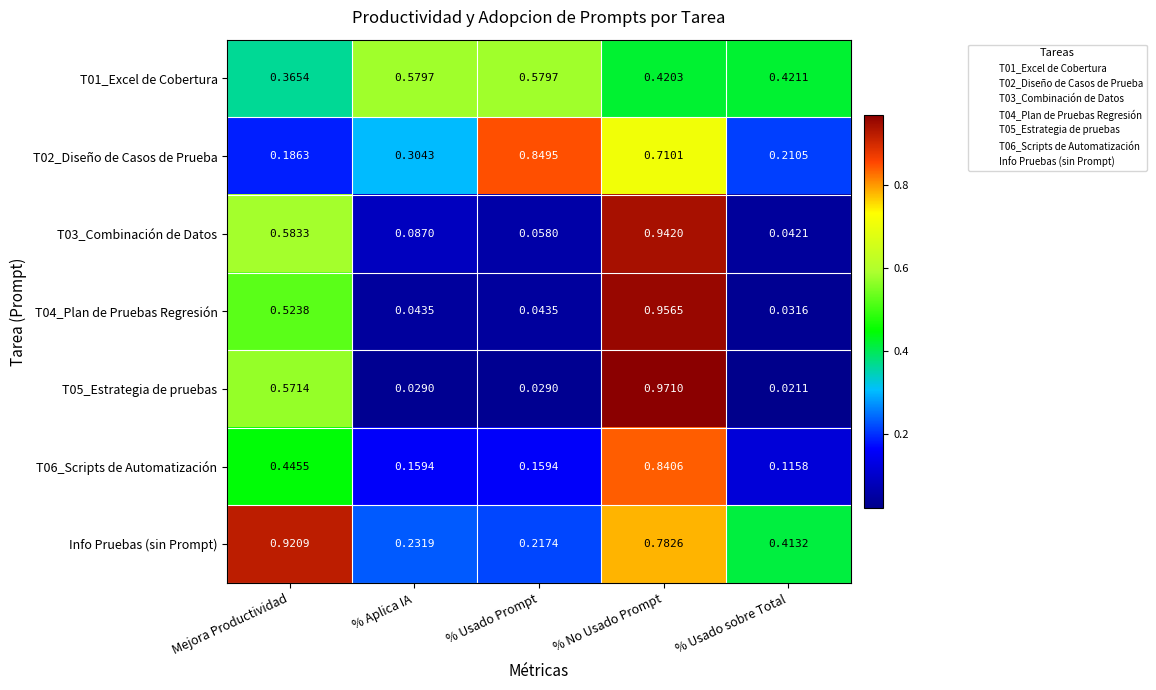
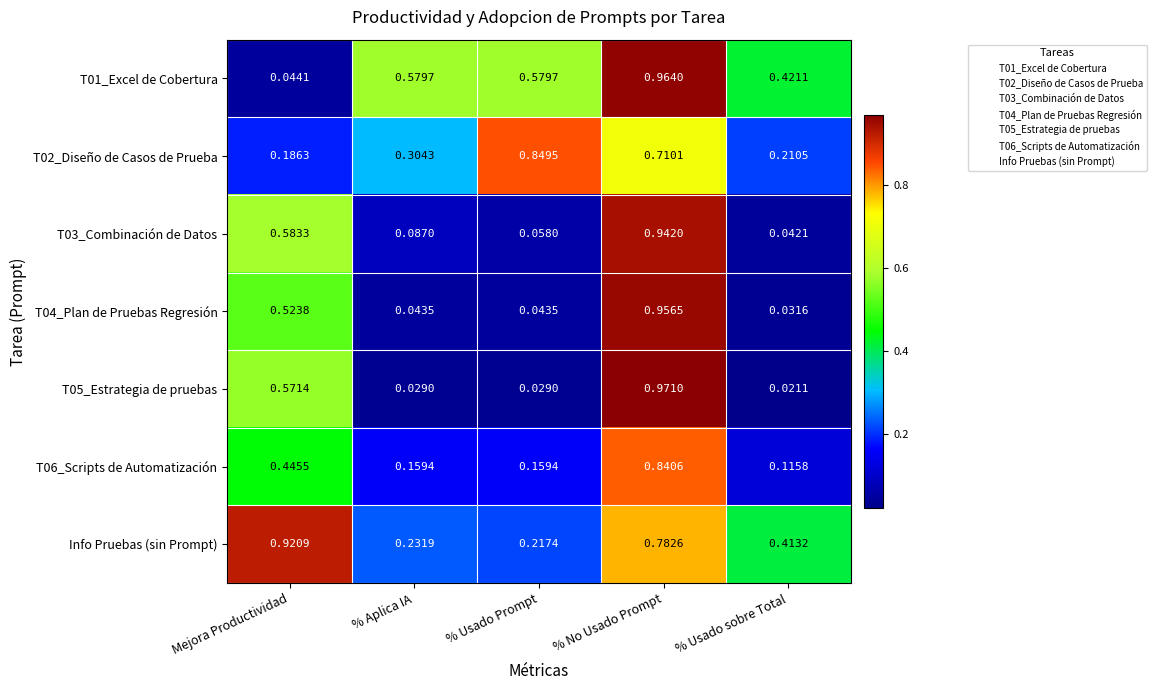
  {
    "T01_Excel de Cobertura": {
-     "Mejora Productividad": 0.3654,
+     "Mejora Productividad": 0.0441,
      "% Aplica IA": 0.5797,
      "% Usado Prompt": 0.5797,
-     "% No Usado Prompt": 0.4203,
+     "% No Usado Prompt": 0.9640,
      "% Usado sobre Total": 0.4211
    },
    "T02_Diseño de Casos de Prueba": {
      "Mejora Productividad": 0.1863,
      "% Aplica IA": 0.3043,
      "% Usado Prompt": 0.8495,
      "% No Usado Prompt": 0.7101,
      "% Usado sobre Total": 0.2105
    },
    "T03_Combinación de Datos": {
      "Mejora Productividad": 0.5833,
      "% Aplica IA": 0.0870,
      "% Usado Prompt": 0.0580,
      "% No Usado Prompt": 0.9420,
      "% Usado sobre Total": 0.0421
    },
    "T04_Plan de Pruebas Regresión": {
      "Mejora Productividad": 0.5238,
      "% Aplica IA": 0.0435,
      "% Usado Prompt": 0.0435,
      "% No Usado Prompt": 0.9565,
      "% Usado sobre Total": 0.0316
    },
    "T05_Estrategia de pruebas": {
      "Mejora Productividad": 0.5714,
      "% Aplica IA": 0.0290,
      "% Usado Prompt": 0.0290,
      "% No Usado Prompt": 0.9710,
      "% Usado sobre Total": 0.0211
    },
    "T06_Scripts de Automatización": {
      "Mejora Productividad": 0.4455,
      "% Aplica IA": 0.1594,
      "% Usado Prompt": 0.1594,
      "% No Usado Prompt": 0.8406,
      "% Usado sobre Total": 0.1158
    },
    "Info Pruebas (sin Prompt)": {
      "Mejora Productividad": 0.9209,
      "% Aplica IA": 0.2319,
      "% Usado Prompt": 0.2174,
      "% No Usado Prompt": 0.7826,
      "% Usado sobre Total": 0.4132
    }
  }
